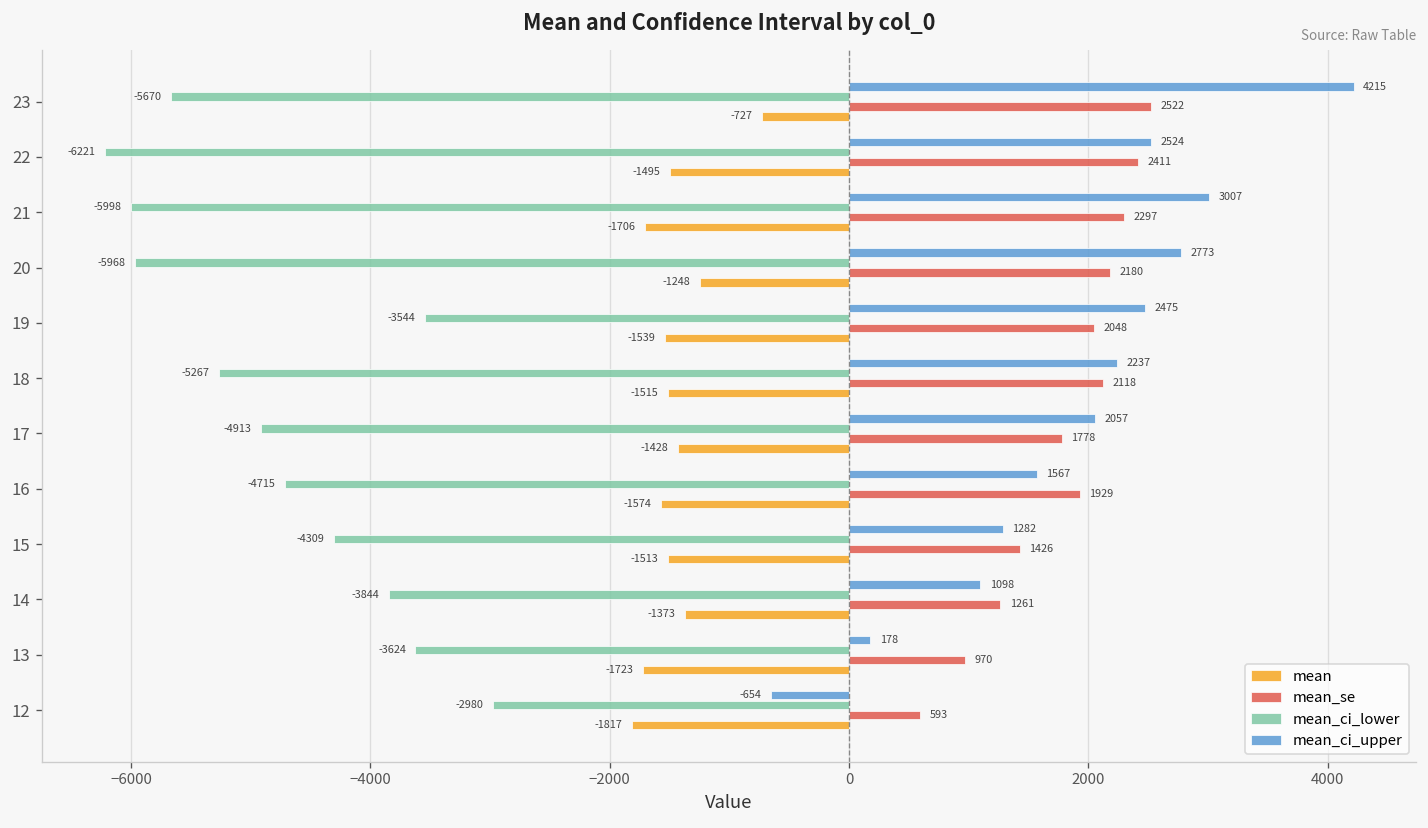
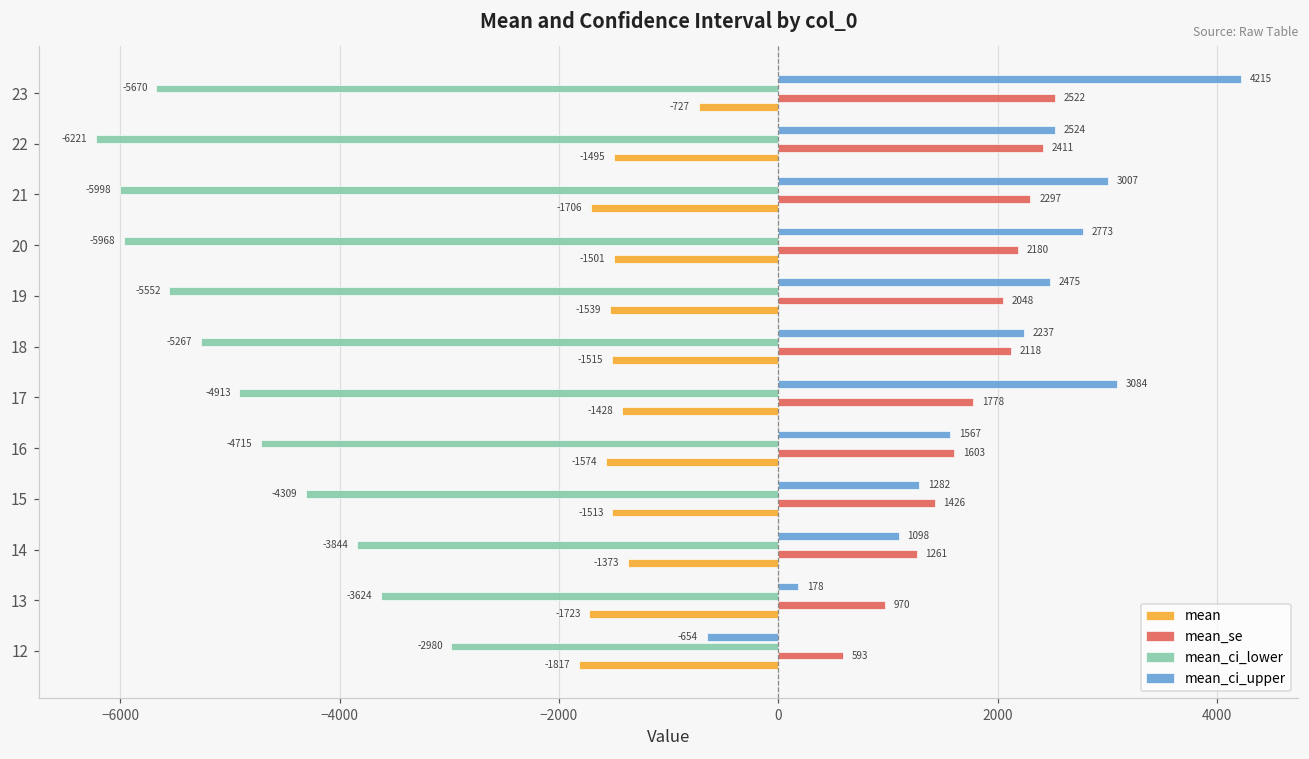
  {
    "mean": {
      "23": -727,
      "22": -1495,
      "21": -1706,
-     "20": -1248,
+     "20": -1501,
      "19": -1539,
      "18": -1515,
      "17": -1428,
      "16": -1574,
      "15": -1513,
      "14": -1373,
      "13": -1723,
      "12": -1817
    },
    "mean_se": {
      "23": 2522,
      "22": 2411,
      "21": 2297,
      "20": 2180,
      "19": 2048,
      "18": 2118,
      "17": 1778,
-     "16": 1929,
+     "16": 1603,
      "15": 1426,
      "14": 1261,
      "13": 970,
      "12": 593
    },
    "mean_ci_lower": {
      "23": -5670,
      "22": -6221,
      "21": -5998,
      "20": -5968,
-     "19": -3544,
+     "19": -5552,
      "18": -5267,
      "17": -4913,
      "16": -4715,
      "15": -4309,
      "14": -3844,
      "13": -3624,
      "12": -2980
    },
    "mean_ci_upper": {
      "23": 4215,
      "22": 2524,
      "21": 3007,
      "20": 2773,
      "19": 2475,
      "18": 2237,
-     "17": 2057,
+     "17": 3084,
      "16": 1567,
      "15": 1282,
      "14": 1098,
      "13": 178,
      "12": -654
    }
  }
